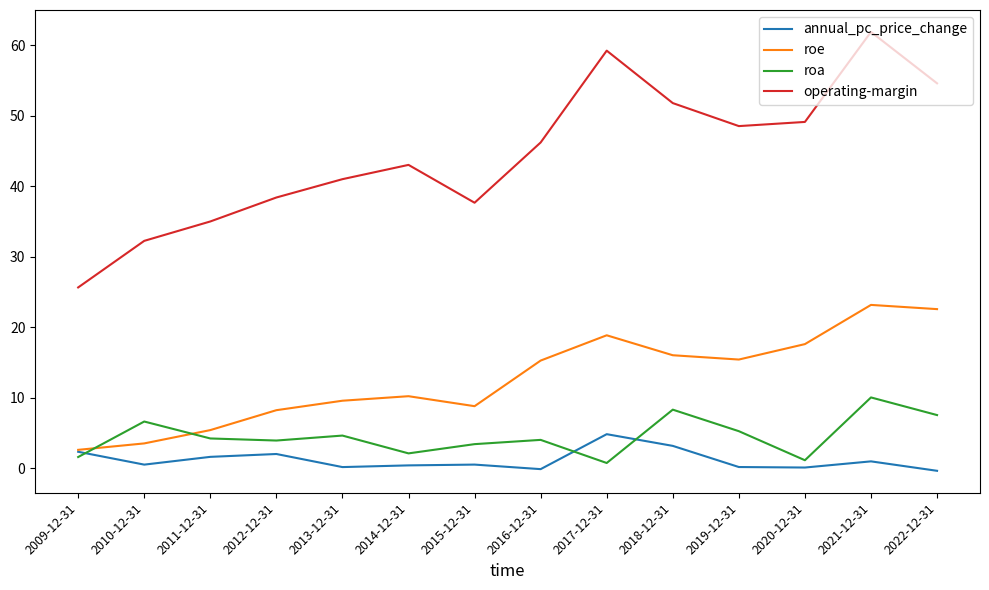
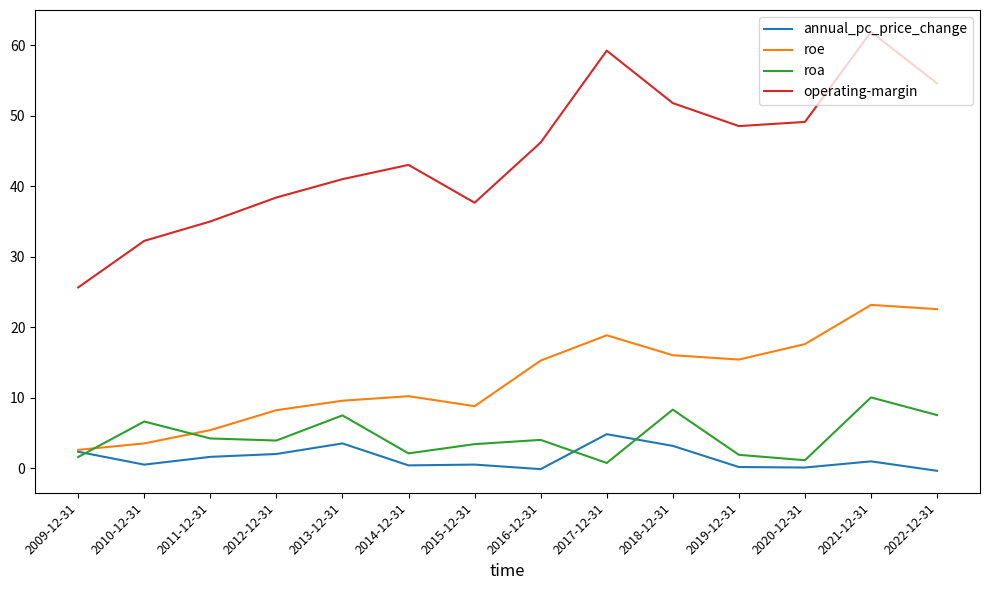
  {
    "annual_pc_price_change": {
      "2010-12-31": 1,
      "2011-12-31": 2,
      "2012-12-31": 2,
-     "2013-12-31": 0,
+     "2013-12-31": 4,
      "2014-12-31": 0,
      "2015-12-31": 1,
      "2016-12-31": 0,
      "2017-12-31": 5,
      "2018-12-31": 3,
      "2019-12-31": 0,
      "2020-12-31": 0,
      "2021-12-31": 1,
      "2022-12-31": 0
    },
    "roe": {
      "2010-12-31": 4,
      "2011-12-31": 5,
      "2012-12-31": 8,
      "2013-12-31": 10,
      "2014-12-31": 10,
      "2015-12-31": 9,
      "2016-12-31": 15,
      "2017-12-31": 19,
      "2018-12-31": 16,
      "2019-12-31": 15,
      "2020-12-31": 18,
      "2021-12-31": 23,
      "2022-12-31": 23
    },
    "roa": {
      "2009-12-31": 2,
      "2010-12-31": 7,
      "2011-12-31": 4,
      "2012-12-31": 4,
-     "2013-12-31": 5,
+     "2013-12-31": 8,
      "2014-12-31": 2,
      "2015-12-31": 3,
      "2016-12-31": 4,
      "2017-12-31": 1,
      "2018-12-31": 8,
-     "2019-12-31": 5,
+     "2019-12-31": 2,
      "2020-12-31": 1,
      "2021-12-31": 10,
      "2022-12-31": 8
    },
    "operating-margin": {
      "2009-12-31": 26,
      "2010-12-31": 32,
      "2011-12-31": 35,
      "2012-12-31": 38,
      "2013-12-31": 41,
      "2014-12-31": 43,
      "2015-12-31": 38,
      "2016-12-31": 46,
      "2017-12-31": 59,
      "2018-12-31": 52,
      "2019-12-31": 49,
      "2020-12-31": 49
    }
  }
